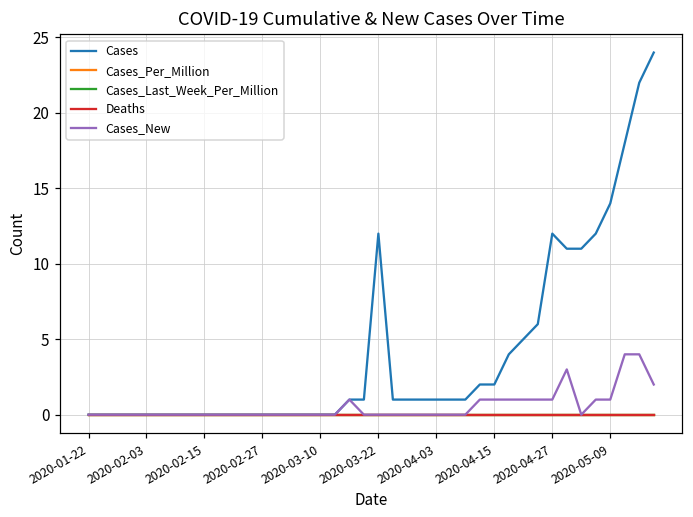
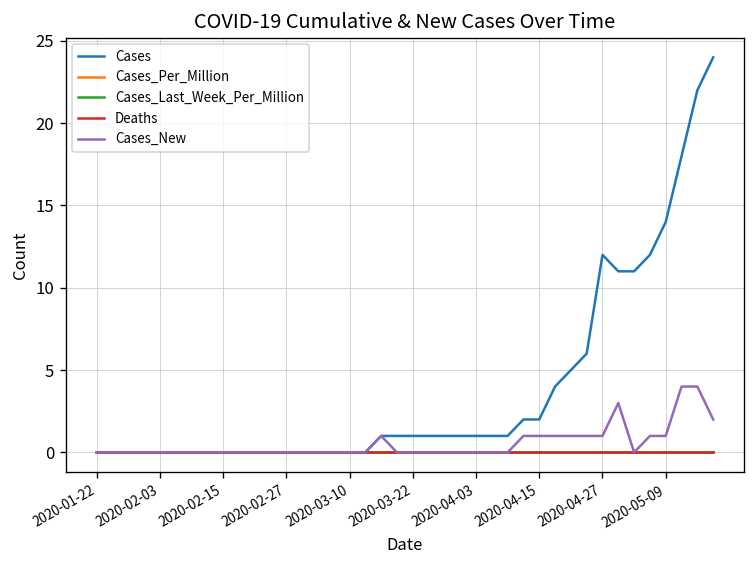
  {
    "Cases": {
-     "2020-03-22": 12,
+     "2020-03-22": 1,
      "2020-04-03": 1,
      "2020-04-15": 2,
      "2020-04-27": 12,
      "2020-05-09": 14
    },
    "Deaths": {
      "2020-04-15": 0,
      "2020-04-27": 0,
      "2020-05-09": 0
    },
    "Cases_New": {
      "2020-04-15": 1,
      "2020-04-27": 1,
      "2020-05-09": 1
    }
  }
